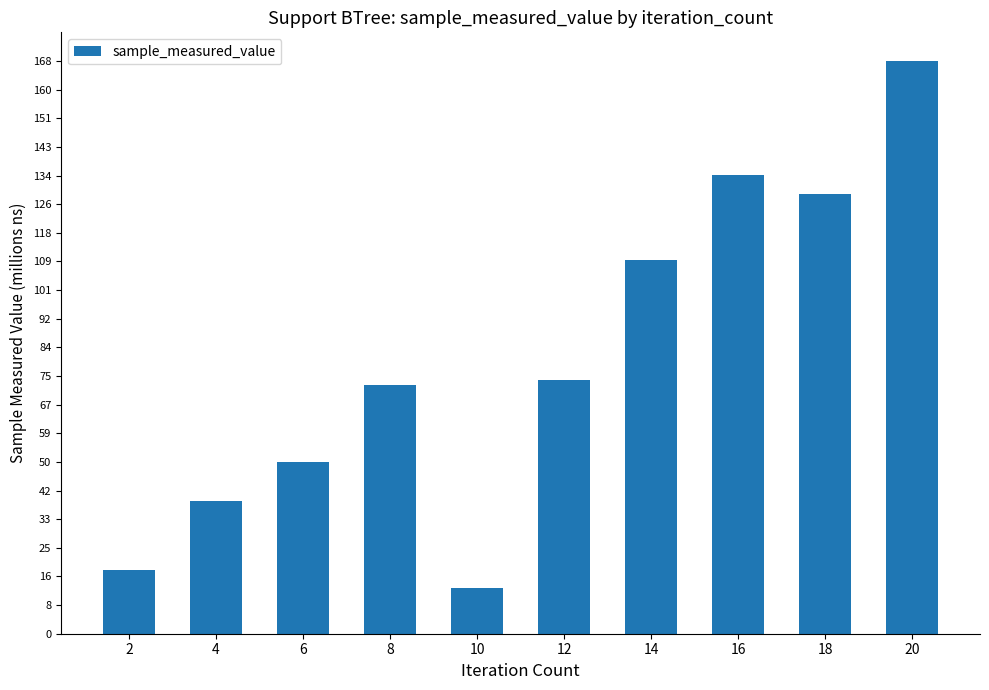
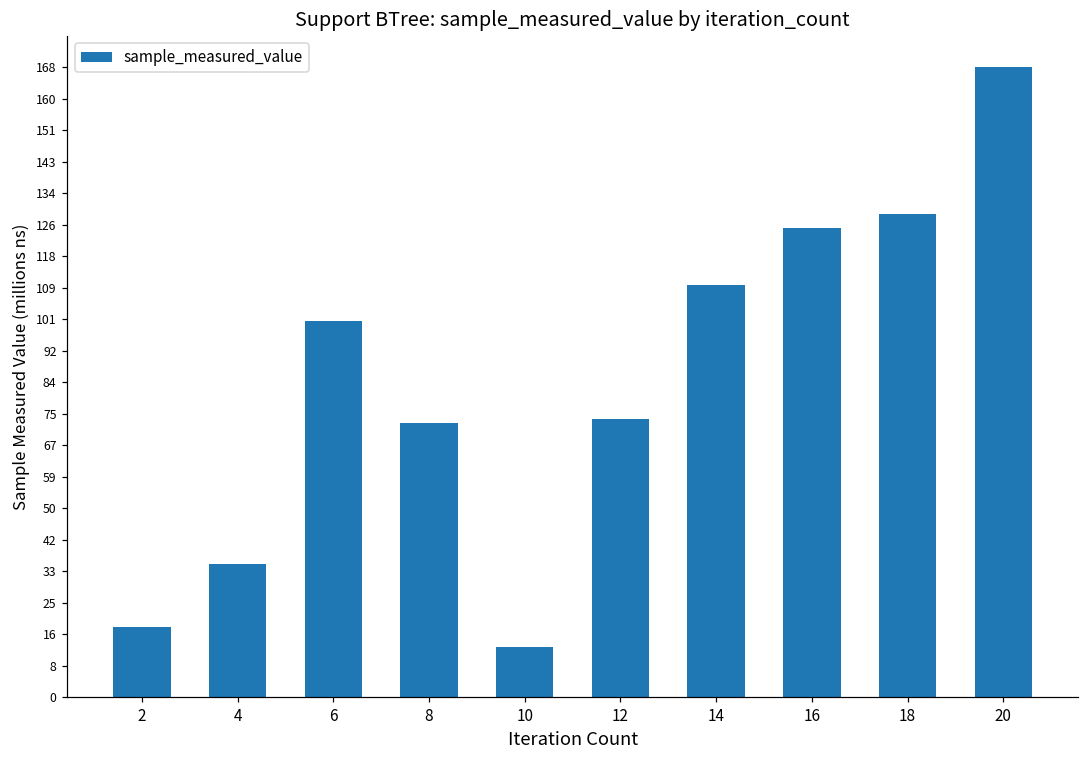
  {
    "2": 19,
-   "4": 39,
-   "6": 51,
+   "4": 36,
+   "6": 101,
    "8": 73,
    "10": 13,
    "12": 75,
    "14": 110,
-   "16": 135,
+   "16": 126,
    "18": 129,
    "20": 169
  }
